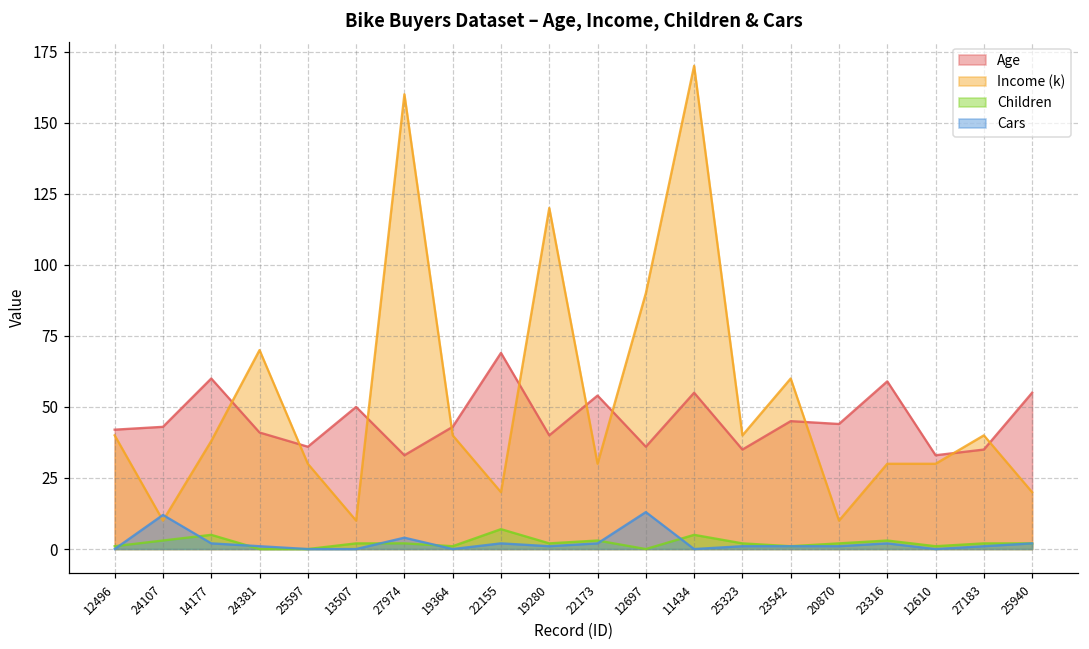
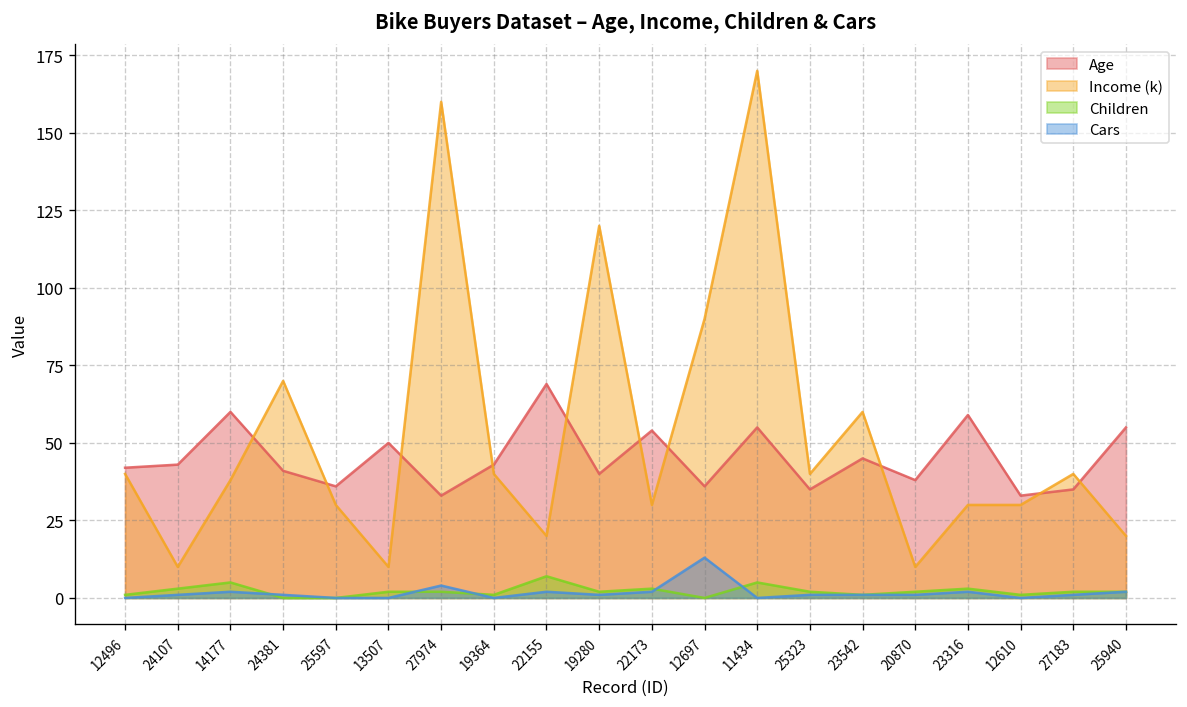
  {
    "Age": {
      "12496": 42,
      "24107": 43,
      "14177": 60,
      "24381": 41,
      "25597": 36,
      "13507": 50,
      "27974": 33,
      "19364": 43,
      "22155": 69,
      "19280": 40,
      "22173": 54,
      "12697": 36,
      "11434": 55,
      "25323": 35,
      "23542": 45,
-     "20870": 44,
+     "20870": 38,
      "23316": 59,
      "12610": 33,
      "27183": 35,
      "25940": 55
    },
    "Income (k)": {
      "12496": 40,
      "24107": 10,
      "14177": 38,
      "24381": 70,
      "25597": 30,
      "13507": 10,
      "27974": 160,
      "19364": 40,
      "22155": 20,
      "19280": 120,
      "22173": 30,
      "12697": 90,
      "11434": 170,
      "25323": 40,
      "23542": 60,
      "20870": 10,
      "23316": 30,
      "12610": 30,
      "27183": 40,
      "25940": 20
    },
    "Children": {
      "12496": 1,
      "24107": 3,
      "14177": 5,
      "24381": 0,
      "13507": 2,
      "27974": 2,
      "19364": 1,
      "22155": 7,
      "19280": 2,
      "12697": 0,
      "11434": 5,
      "25323": 2,
      "20870": 2,
      "12610": 1,
      "27183": 2
    },
    "Cars": {
      "12496": 0,
-     "24107": 12,
+     "24107": 1,
      "14177": 2,
      "24381": 1,
      "13507": 0,
      "27974": 4,
      "19364": 0,
      "22155": 2,
      "19280": 1,
      "12697": 13,
      "11434": 0,
      "25323": 1,
      "20870": 1,
      "12610": 0,
      "27183": 1
    }
  }
